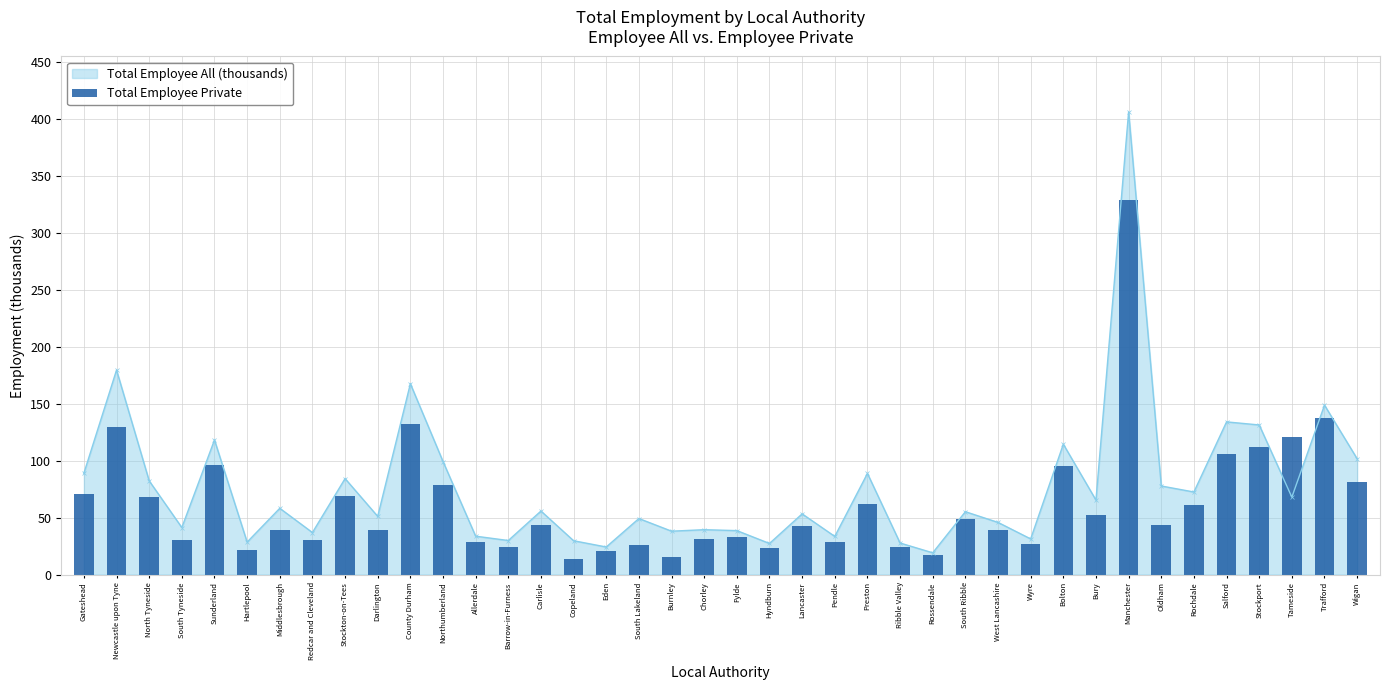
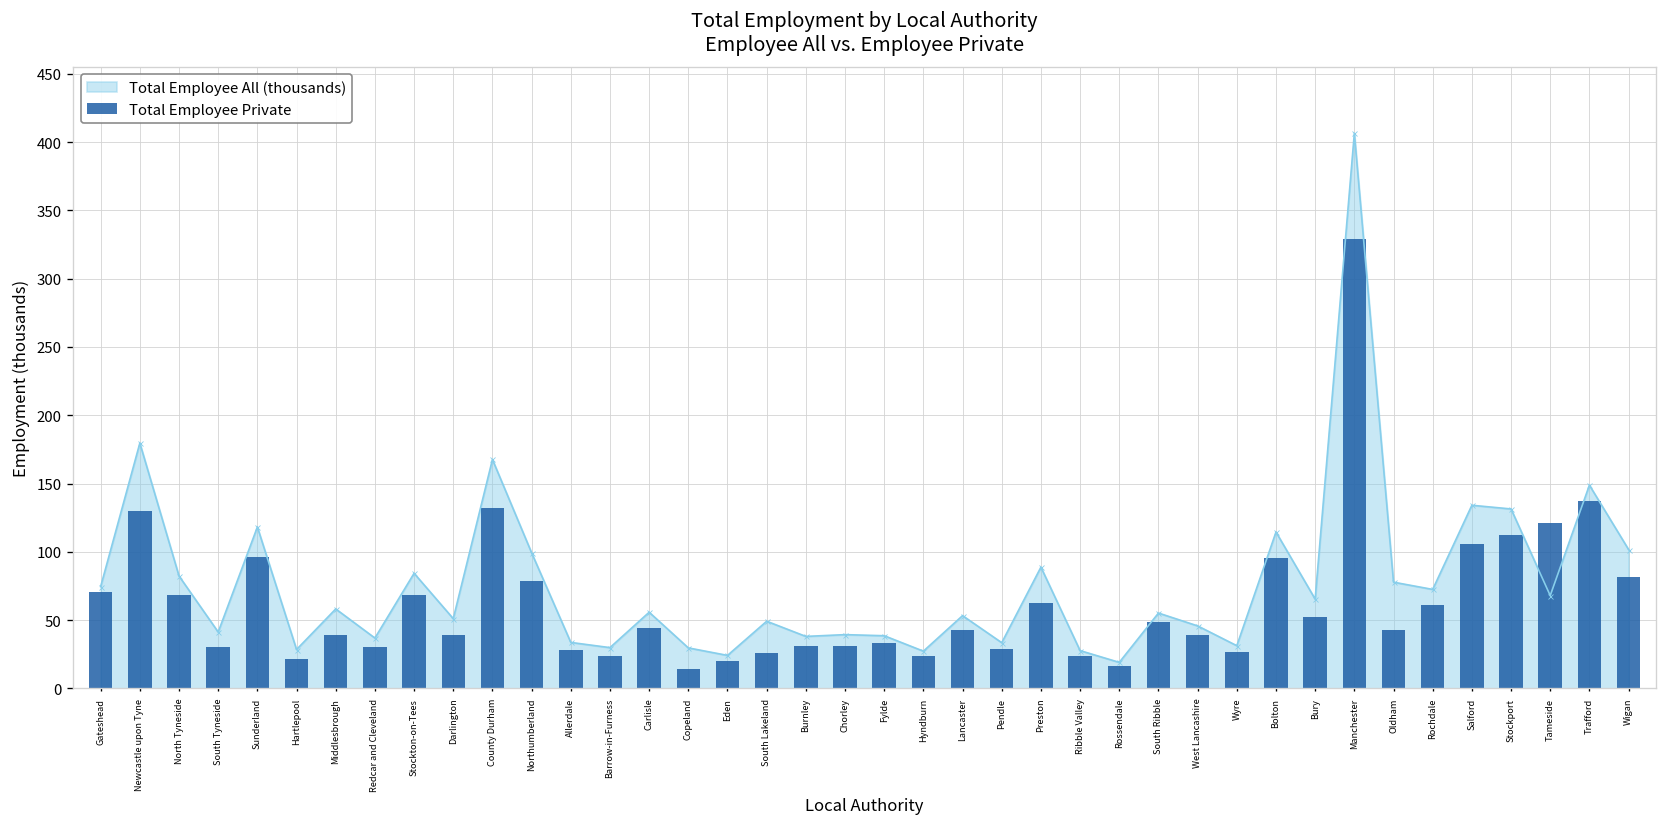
  {
    "Total Employee All (thousands)": {
-     "Gateshead": 89,
+     "Gateshead": 75,
      "Newcastle upon Tyne": 180,
      "North Tyneside": 82,
      "South Tyneside": 41,
      "Sunderland": 118,
      "Hartlepool": 29,
      "Middlesbrough": 58,
      "Redcar and Cleveland": 37,
      "Stockton-on-Tees": 84,
      "Darlington": 51,
      "County Durham": 168,
      "Northumberland": 99,
      "Allerdale": 34,
      "Barrow-in-Furness": 30,
      "Carlisle": 56,
      "Copeland": 30,
      "Eden": 24,
      "South Lakeland": 49,
      "Burnley": 38,
      "Chorley": 39,
      "Fylde": 39,
      "Hyndburn": 27,
      "Lancaster": 53,
      "Pendle": 34,
      "Preston": 89,
      "Ribble Valley": 28,
      "Rossendale": 19,
      "South Ribble": 55,
      "West Lancashire": 46,
      "Wyre": 31,
      "Bolton": 115,
      "Bury": 65,
      "Manchester": 406,
      "Oldham": 78,
      "Rochdale": 73,
      "Salford": 134,
      "Stockport": 131,
      "Tameside": 68,
      "Trafford": 149,
      "Wigan": 102
    },
    "Total Employee Private": {
      "Gateshead": 71,
      "Newcastle upon Tyne": 130,
      "North Tyneside": 68,
      "South Tyneside": 31,
      "Sunderland": 96,
      "Hartlepool": 22,
      "Middlesbrough": 39,
      "Redcar and Cleveland": 30,
      "Stockton-on-Tees": 69,
      "Darlington": 39,
      "County Durham": 132,
      "Northumberland": 79,
      "Allerdale": 29,
      "Barrow-in-Furness": 24,
      "Carlisle": 44,
      "Copeland": 14,
      "Eden": 20,
      "South Lakeland": 26,
-     "Burnley": 15,
+     "Burnley": 31,
      "Chorley": 31,
      "Fylde": 33,
      "Hyndburn": 24,
      "Lancaster": 43,
      "Pendle": 29,
      "Preston": 62,
      "Ribble Valley": 24,
      "Rossendale": 17,
      "South Ribble": 49,
      "West Lancashire": 39,
      "Wyre": 27,
      "Bolton": 95,
      "Bury": 53,
      "Manchester": 329,
      "Oldham": 43,
      "Rochdale": 61,
      "Salford": 106,
      "Stockport": 112,
      "Tameside": 121,
      "Trafford": 138,
      "Wigan": 82
    }
  }
